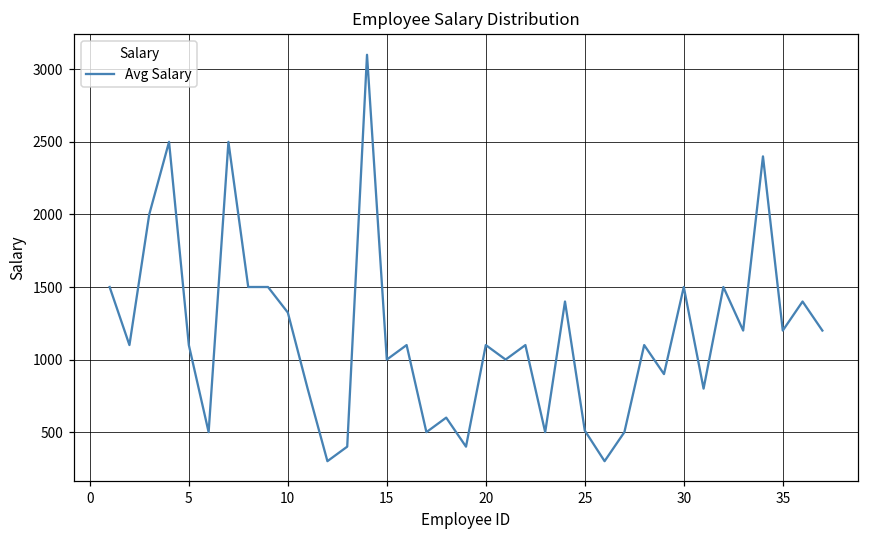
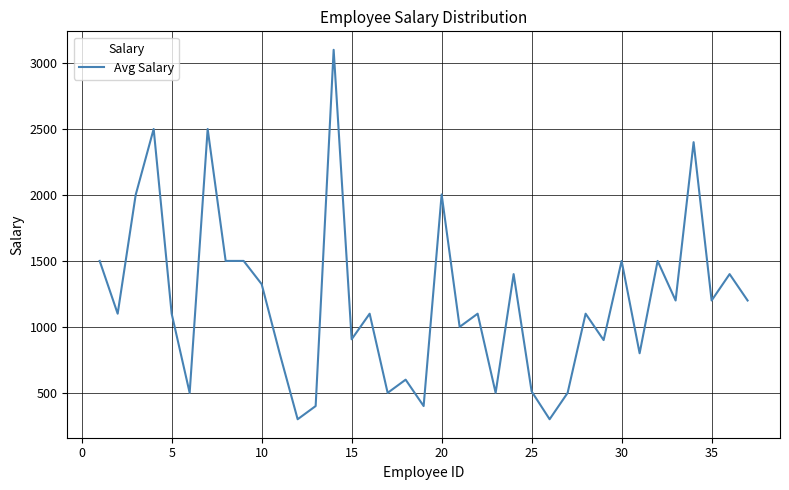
  {
    "5": 1100,
    "10": 1320,
-   "15": 1000,
-   "20": 1100,
+   "15": 910,
+   "20": 2000,
    "25": 510,
    "30": 1500,
    "35": 1200
  }
